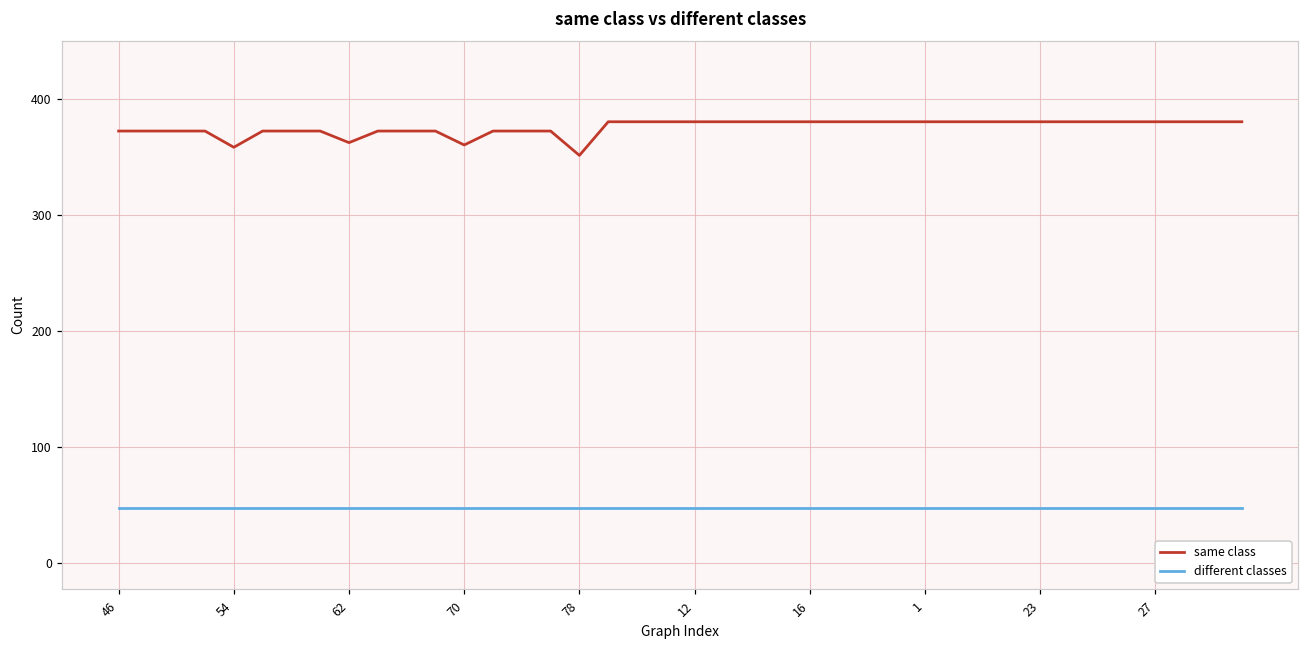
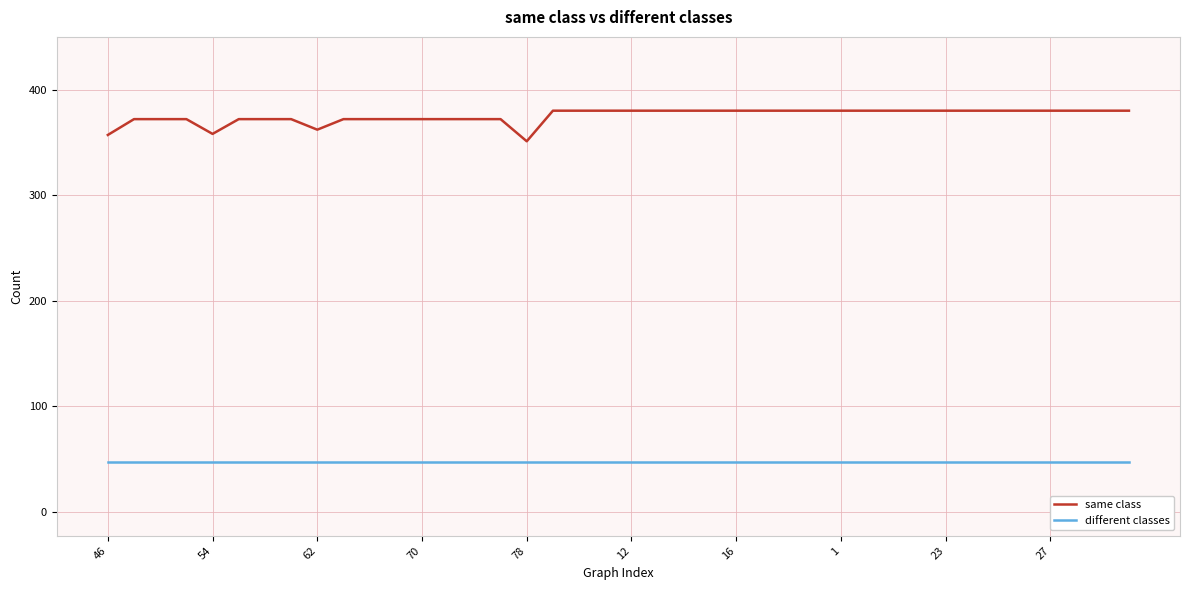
  {
    "same class": {
-     "46": 372,
+     "46": 357,
      "54": 358,
      "62": 362,
-     "70": 360,
+     "70": 372,
      "78": 351,
      "12": 380,
      "16": 380,
      "1": 380,
      "23": 380,
      "27": 380
    },
    "different classes": {
      "46": 47,
      "54": 47,
      "62": 47,
      "70": 47,
      "78": 47,
      "12": 47,
      "16": 47,
      "1": 47,
      "23": 47,
      "27": 47
    }
  }
